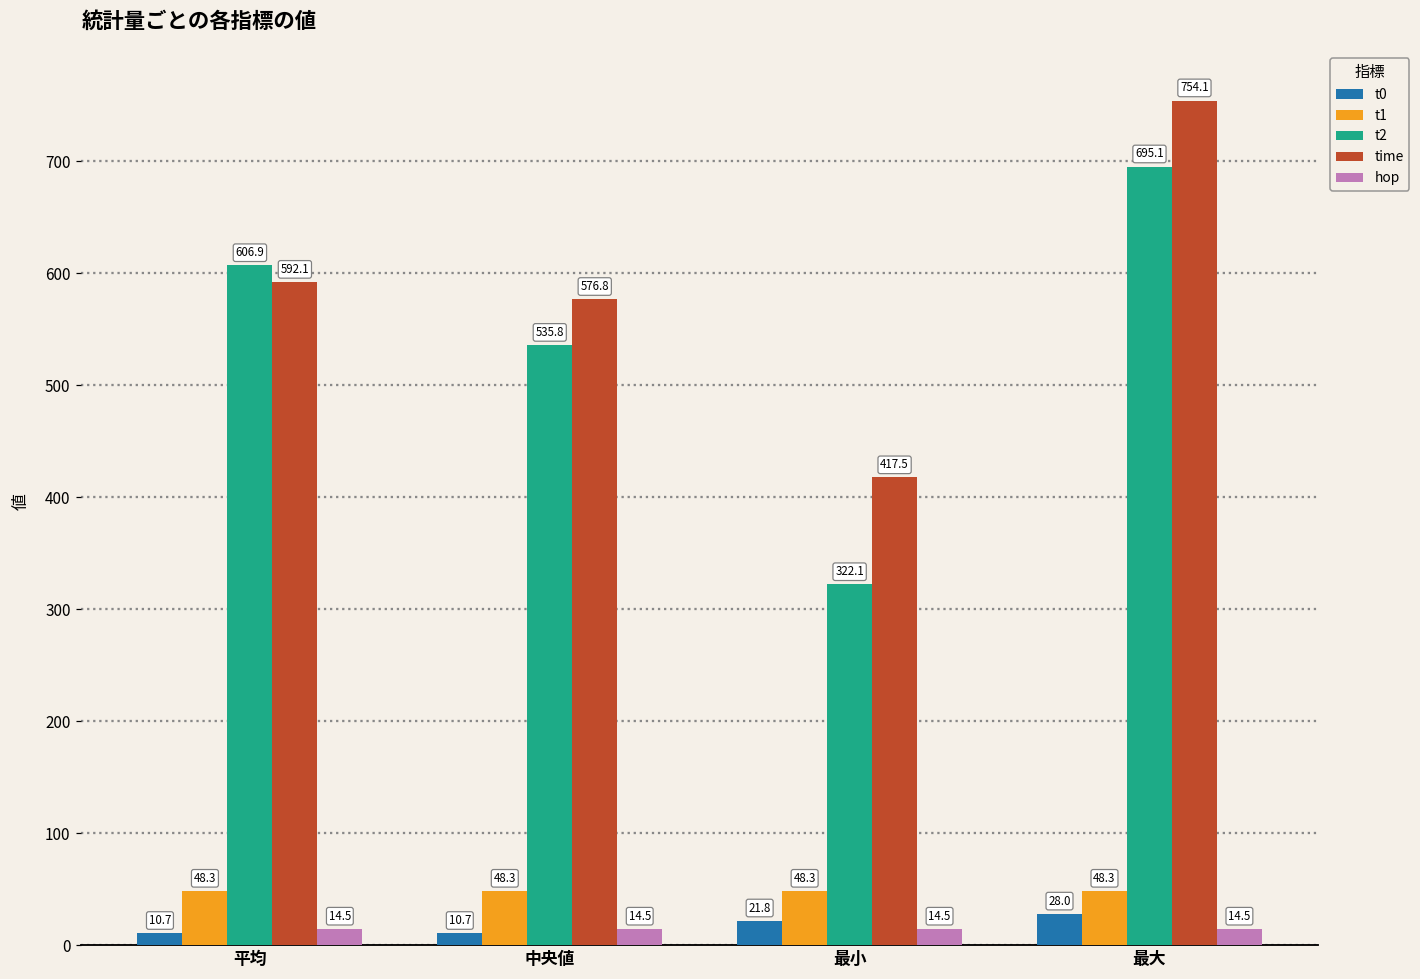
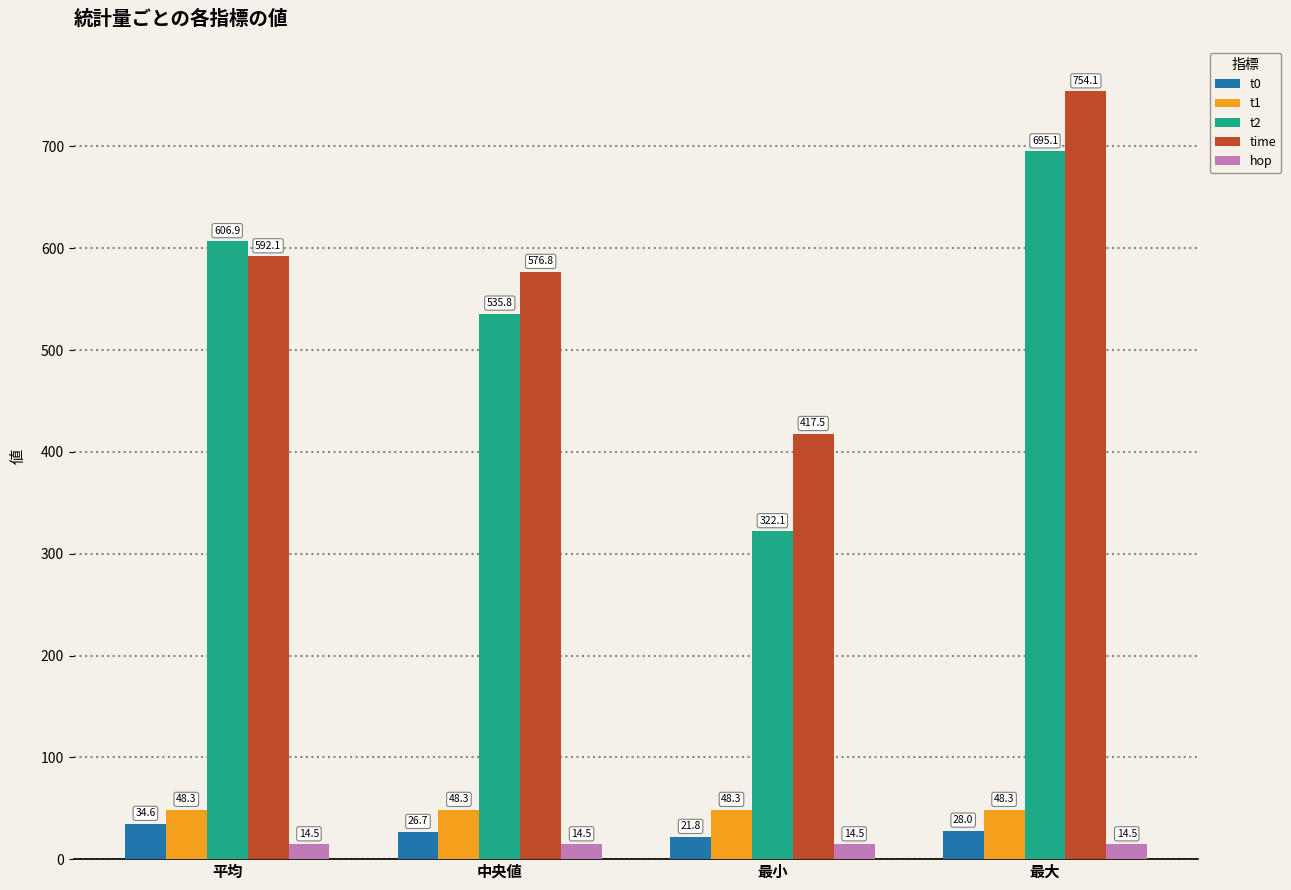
  {
    "t0": {
-     "平均": 10.7,
-     "中央値": 10.7
+     "平均": 34.6,
+     "中央値": 26.7
    }
  }
